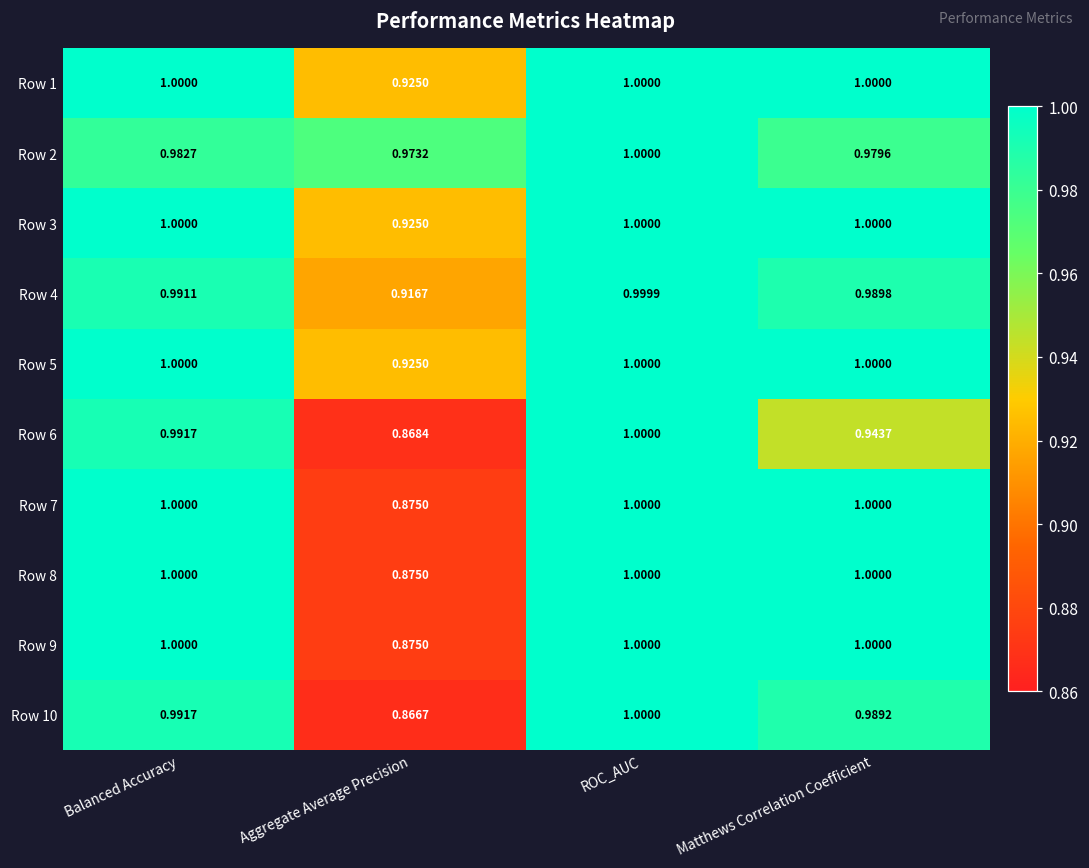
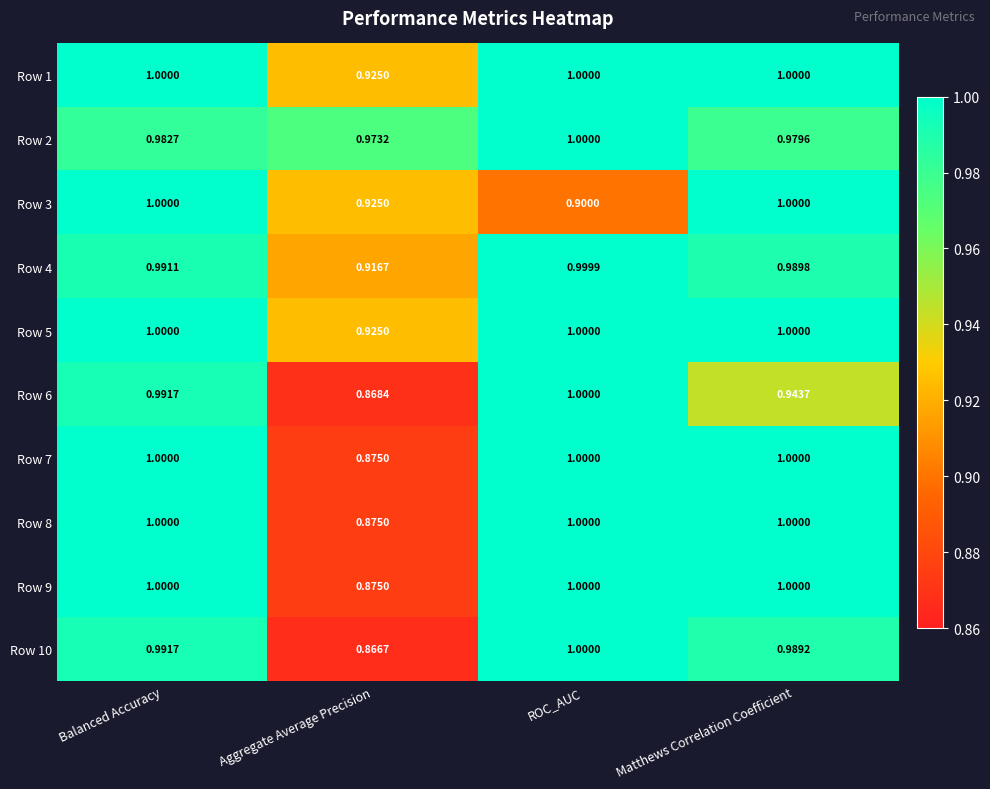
  {
    "Row 1": {
      "Balanced Accuracy": 1.0000,
      "Aggregate Average Precision": 0.9250,
      "ROC_AUC": 1.0000,
      "Matthews Correlation Coefficient": 1.0000
    },
    "Row 2": {
      "Balanced Accuracy": 0.9827,
      "Aggregate Average Precision": 0.9732,
      "ROC_AUC": 1.0000,
      "Matthews Correlation Coefficient": 0.9796
    },
    "Row 3": {
      "Balanced Accuracy": 1.0000,
      "Aggregate Average Precision": 0.9250,
-     "ROC_AUC": 1.0000,
+     "ROC_AUC": 0.9000,
      "Matthews Correlation Coefficient": 1.0000
    },
    "Row 4": {
      "Balanced Accuracy": 0.9911,
      "Aggregate Average Precision": 0.9167,
      "ROC_AUC": 0.9999,
      "Matthews Correlation Coefficient": 0.9898
    },
    "Row 5": {
      "Balanced Accuracy": 1.0000,
      "Aggregate Average Precision": 0.9250,
      "ROC_AUC": 1.0000,
      "Matthews Correlation Coefficient": 1.0000
    },
    "Row 6": {
      "Balanced Accuracy": 0.9917,
      "Aggregate Average Precision": 0.8684,
      "ROC_AUC": 1.0000,
      "Matthews Correlation Coefficient": 0.9437
    },
    "Row 7": {
      "Balanced Accuracy": 1.0000,
      "Aggregate Average Precision": 0.8750,
      "ROC_AUC": 1.0000,
      "Matthews Correlation Coefficient": 1.0000
    },
    "Row 8": {
      "Balanced Accuracy": 1.0000,
      "Aggregate Average Precision": 0.8750,
      "ROC_AUC": 1.0000,
      "Matthews Correlation Coefficient": 1.0000
    },
    "Row 9": {
      "Balanced Accuracy": 1.0000,
      "Aggregate Average Precision": 0.8750,
      "ROC_AUC": 1.0000,
      "Matthews Correlation Coefficient": 1.0000
    },
    "Row 10": {
      "Balanced Accuracy": 0.9917,
      "Aggregate Average Precision": 0.8667,
      "ROC_AUC": 1.0000,
      "Matthews Correlation Coefficient": 0.9892
    }
  }
